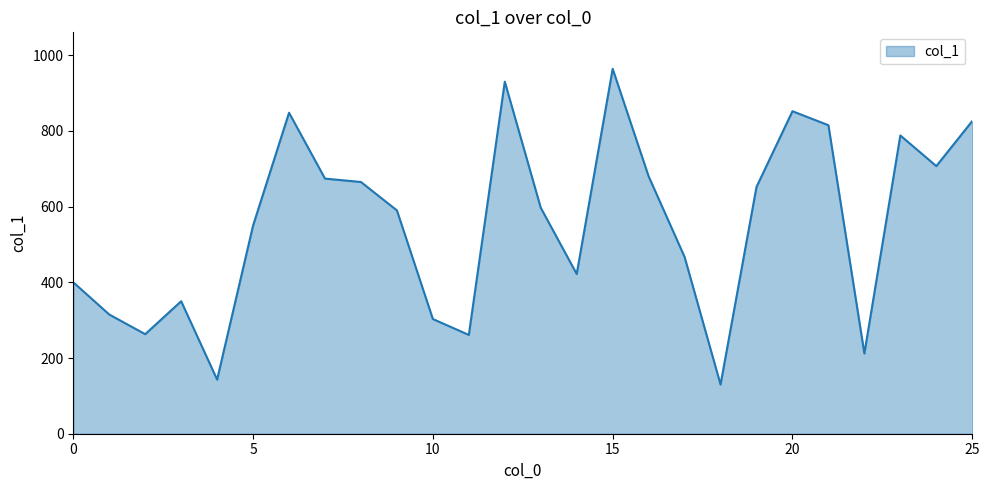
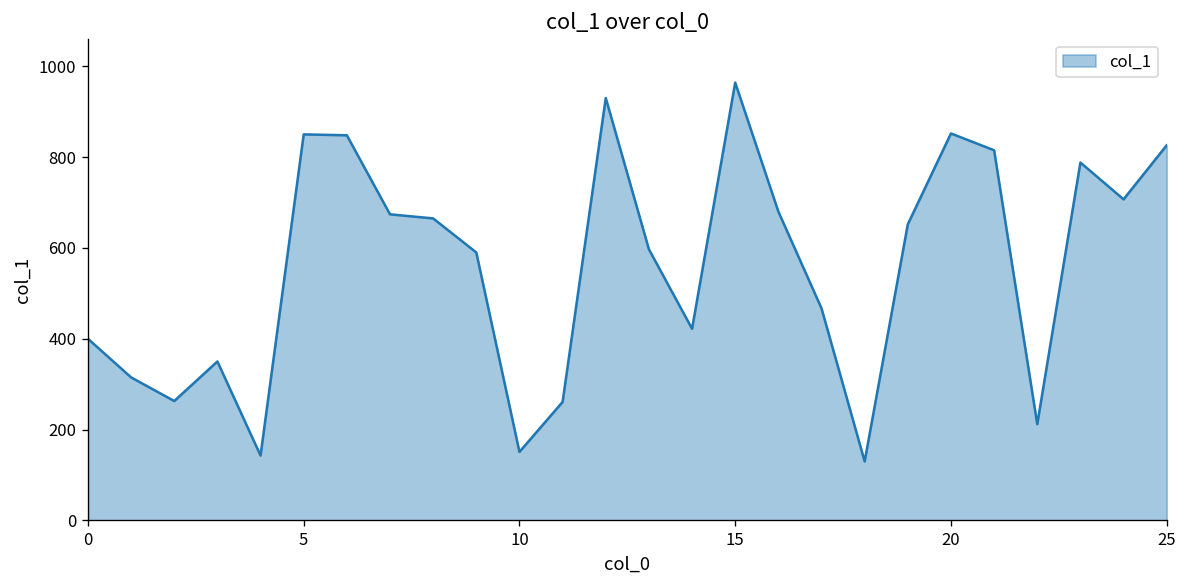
  {
    "0": 400,
-   "5": 550,
-   "10": 300,
+   "5": 850,
+   "10": 150,
    "15": 960,
    "20": 850,
    "25": 830
  }
